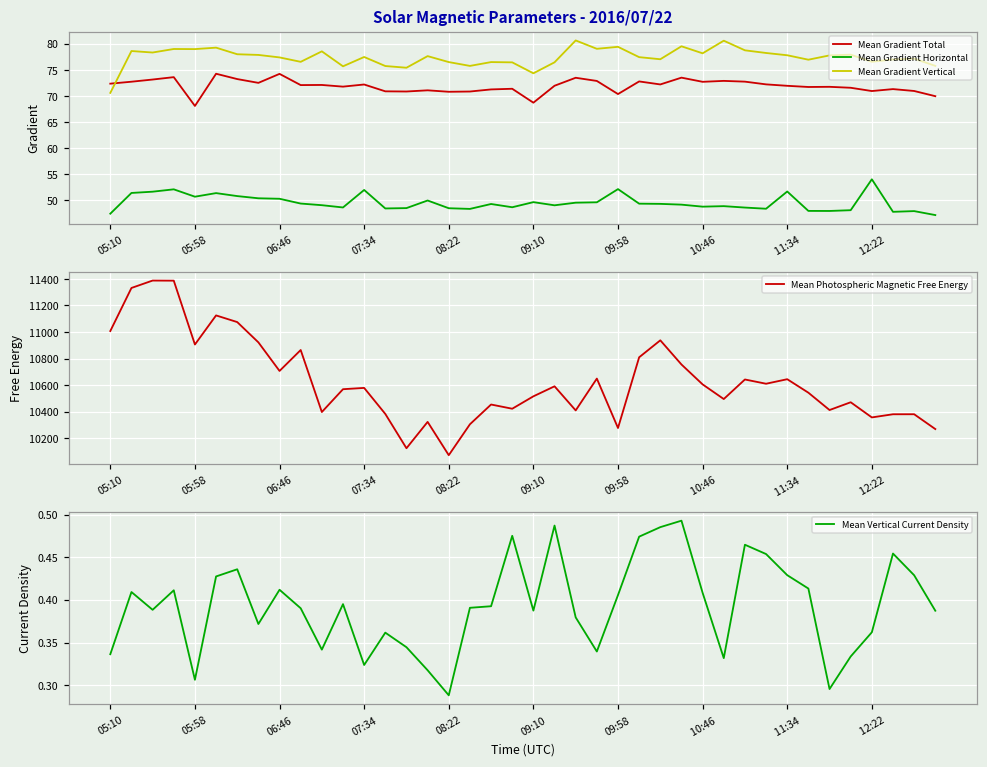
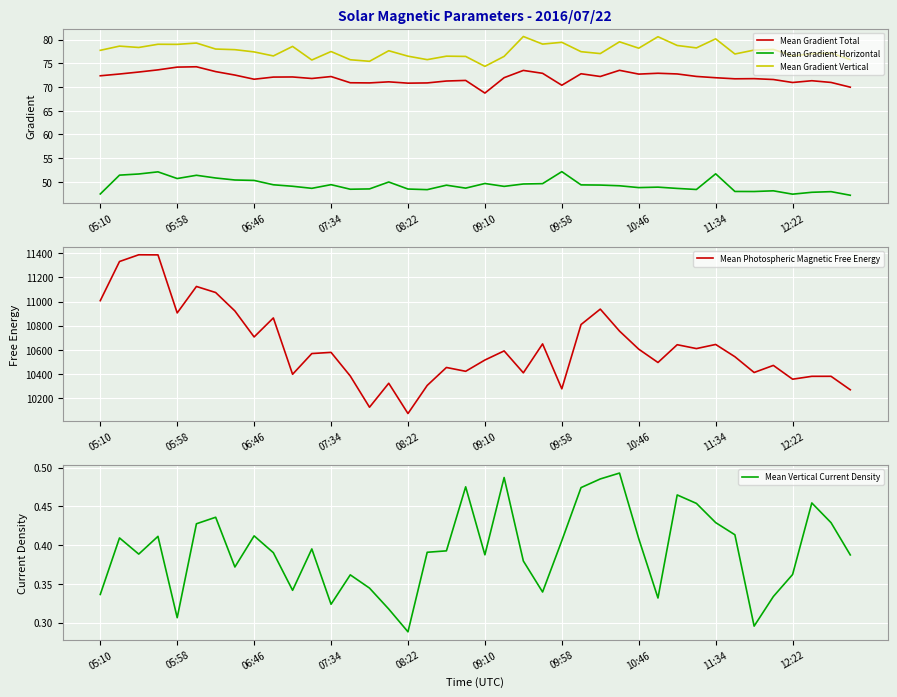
  {
    "Solar Magnetic Parameters - 2016/07/22": {
      "Mean Gradient Total": {
        "05:10": 72,
-       "05:58": 68,
-       "06:46": 74,
+       "05:58": 74,
+       "06:46": 72,
        "07:34": 72,
        "08:22": 71,
        "09:10": 69,
        "09:58": 70,
        "10:46": 73,
        "11:34": 72,
        "12:22": 71
      },
      "Mean Gradient Horizontal": {
        "05:10": 47,
        "05:58": 51,
        "06:46": 50,
-       "07:34": 52,
+       "07:34": 49,
        "08:22": 48,
        "09:10": 50,
        "09:58": 52,
        "10:46": 49,
        "11:34": 52,
-       "12:22": 54
+       "12:22": 47
      },
      "Mean Gradient Vertical": {
-       "05:10": 71,
+       "05:10": 78,
        "05:58": 79,
        "06:46": 77,
        "07:34": 77,
        "08:22": 77,
        "09:10": 74,
        "09:58": 79,
        "10:46": 78,
-       "11:34": 78
+       "11:34": 80
      }
    }
  }
